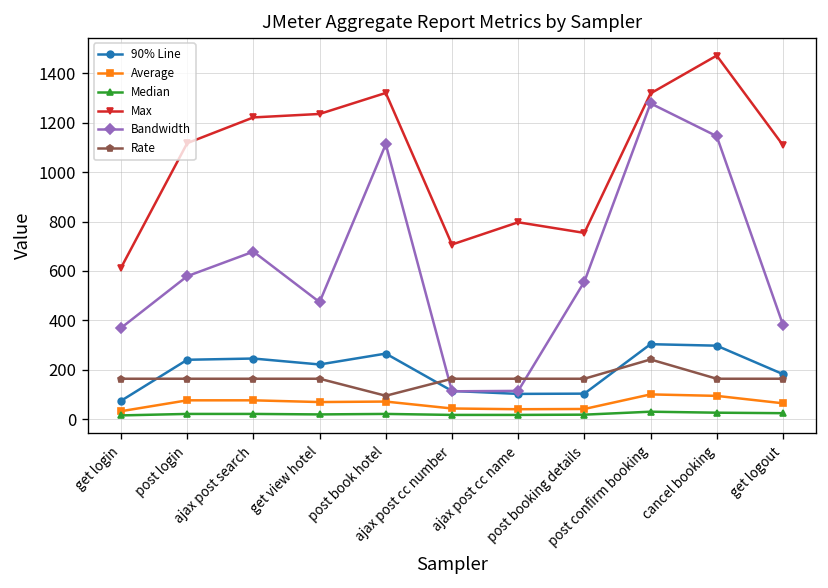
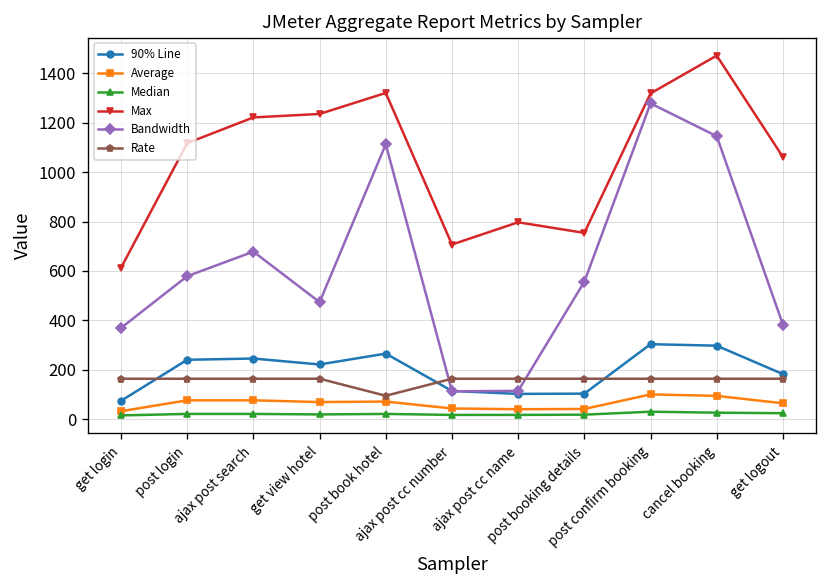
  {
    "90% Line": {
      "get login": 80,
      "post login": 240,
      "ajax post search": 250,
      "get view hotel": 220,
      "post book hotel": 270,
      "post booking details": 100,
      "post confirm booking": 300,
      "cancel booking": 300,
      "get logout": 180
    },
    "Average": {
      "get login": 30,
      "post login": 80,
      "ajax post search": 80,
      "get view hotel": 70,
      "post book hotel": 70,
      "ajax post cc number": 40,
      "ajax post cc name": 40,
      "post booking details": 40,
      "post confirm booking": 100,
      "cancel booking": 100,
      "get logout": 70
    },
    "Median": {
      "get login": 20,
      "post login": 20,
      "ajax post search": 20,
      "get view hotel": 20,
      "post book hotel": 20,
      "ajax post cc number": 20,
      "ajax post cc name": 20,
      "post booking details": 20,
      "post confirm booking": 30,
      "cancel booking": 30,
      "get logout": 30
    },
    "Max": {
      "get login": 610,
      "ajax post search": 1220,
      "get view hotel": 1240,
      "post book hotel": 1320,
      "ajax post cc number": 710,
      "ajax post cc name": 800,
      "post booking details": 750,
      "post confirm booking": 1320,
      "cancel booking": 1470,
-     "get logout": 1110
+     "get logout": 1060
    },
    "Bandwidth": {
      "get login": 370,
      "post login": 580,
      "ajax post search": 680,
      "get view hotel": 470,
      "post book hotel": 1110,
      "post booking details": 560,
      "post confirm booking": 1280,
      "cancel booking": 1150,
      "get logout": 380
    },
    "Rate": {
      "get login": 160,
      "post login": 160,
      "ajax post search": 160,
      "get view hotel": 160,
      "post book hotel": 100,
      "ajax post cc number": 160,
      "ajax post cc name": 160,
      "post booking details": 160,
-     "post confirm booking": 240,
+     "post confirm booking": 160,
      "cancel booking": 160,
      "get logout": 160
    }
  }
